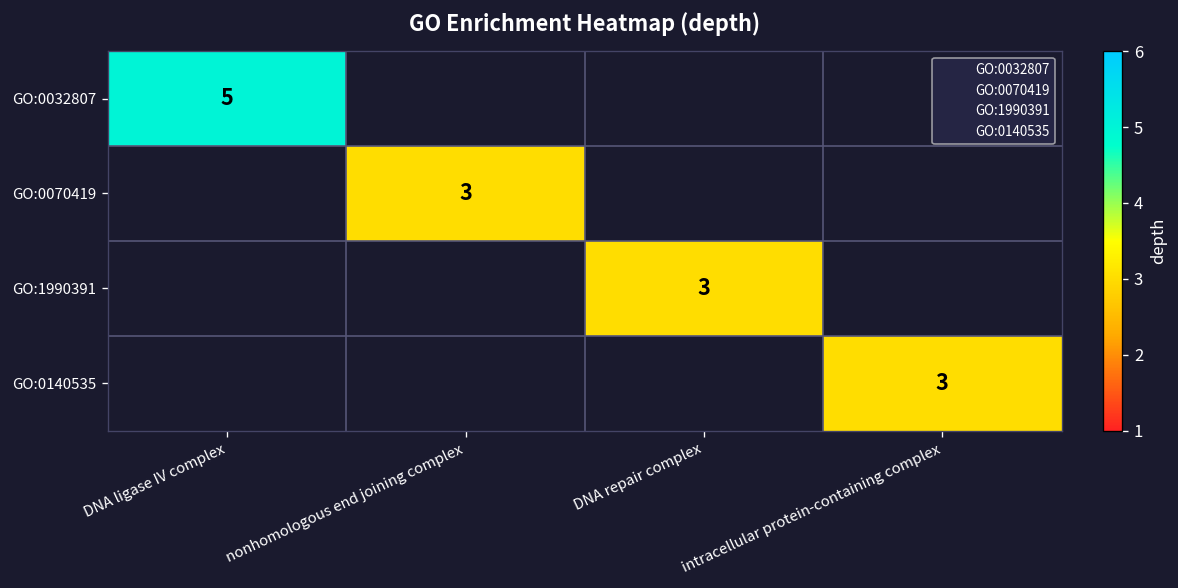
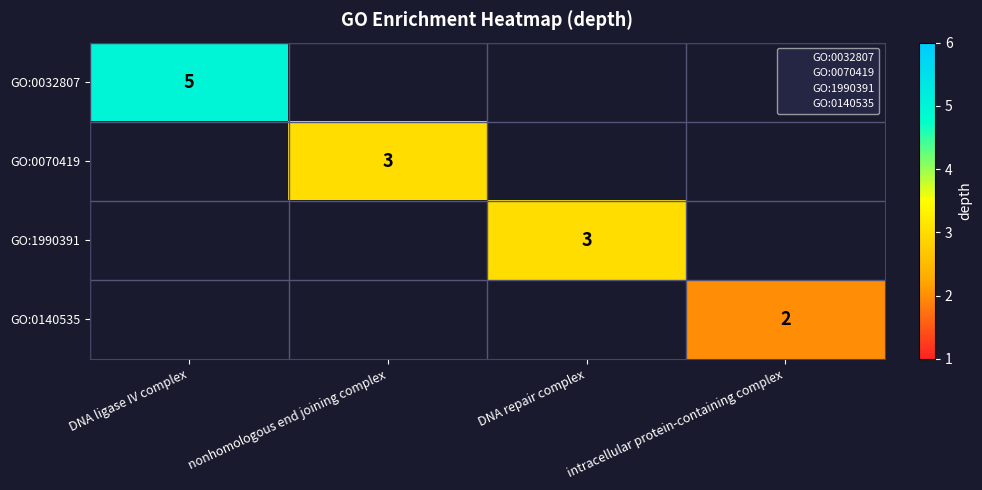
  {
    "GO:0140535": {
-     "intracellular protein-containing complex": 3
+     "intracellular protein-containing complex": 2
    }
  }
